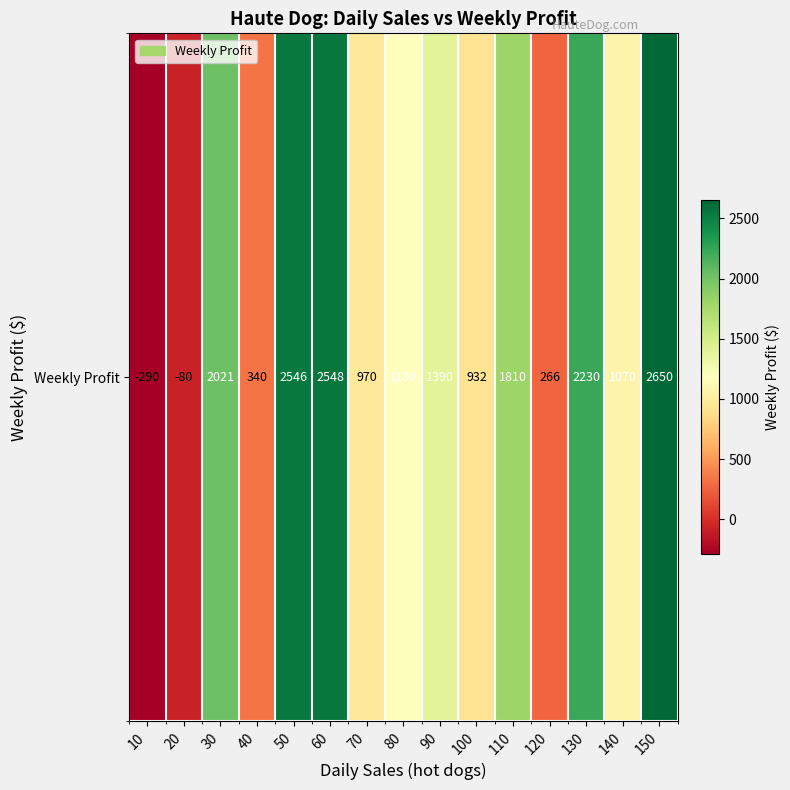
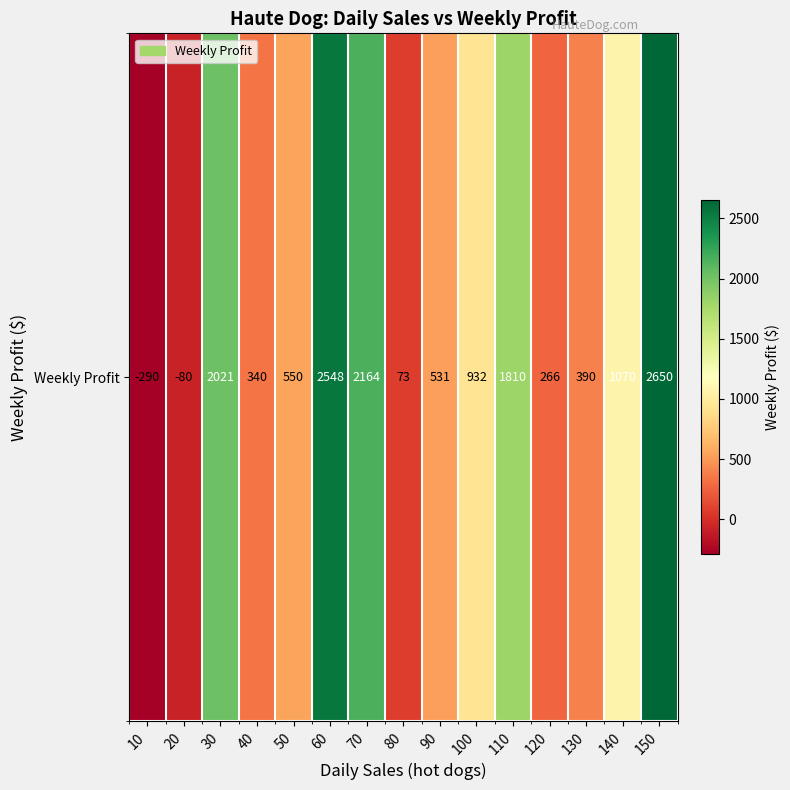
  {
    "Weekly Profit": {
      "10": -290,
      "20": -80,
      "30": 2021,
      "40": 340,
-     "50": 2546,
+     "50": 550,
      "60": 2548,
-     "70": 970,
-     "80": 1180,
-     "90": 1390,
+     "70": 2164,
+     "80": 73,
+     "90": 531,
      "100": 932,
      "110": 1810,
      "120": 266,
-     "130": 2230,
+     "130": 390,
      "140": 1070,
      "150": 2650
    }
  }
